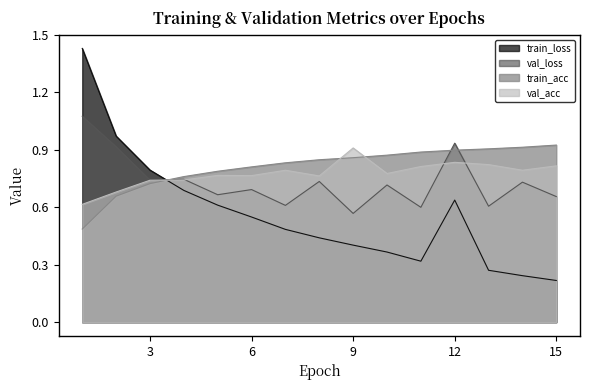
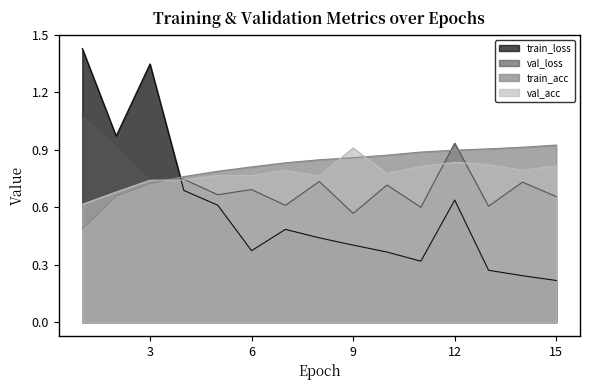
  {
    "train_loss": {
-     "3": 0.79,
-     "6": 0.55,
+     "3": 1.35,
+     "6": 0.37,
      "9": 0.40,
      "12": 0.64,
      "15": 0.22
    },
    "val_acc": {
      "6": 0.77,
      "9": 0.91,
      "12": 0.83,
      "15": 0.82
    }
  }
